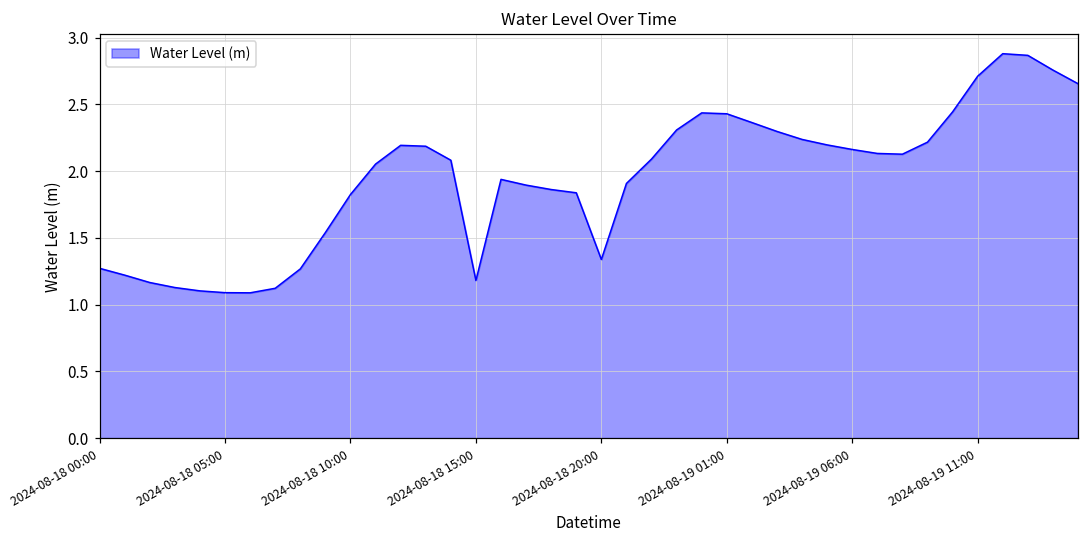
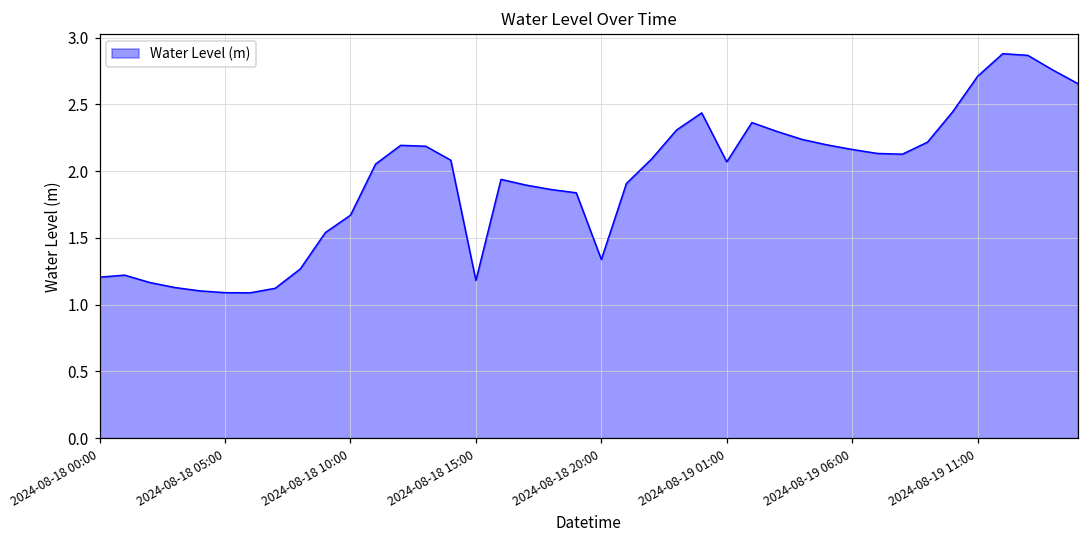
  {
-   "2024-08-18 00:00": 1.27,
+   "2024-08-18 00:00": 1.21,
    "2024-08-18 05:00": 1.09,
-   "2024-08-18 10:00": 1.83,
+   "2024-08-18 10:00": 1.67,
    "2024-08-18 15:00": 1.18,
    "2024-08-18 20:00": 1.34,
-   "2024-08-19 01:00": 2.43,
+   "2024-08-19 01:00": 2.07,
    "2024-08-19 06:00": 2.16,
    "2024-08-19 11:00": 2.71
  }
